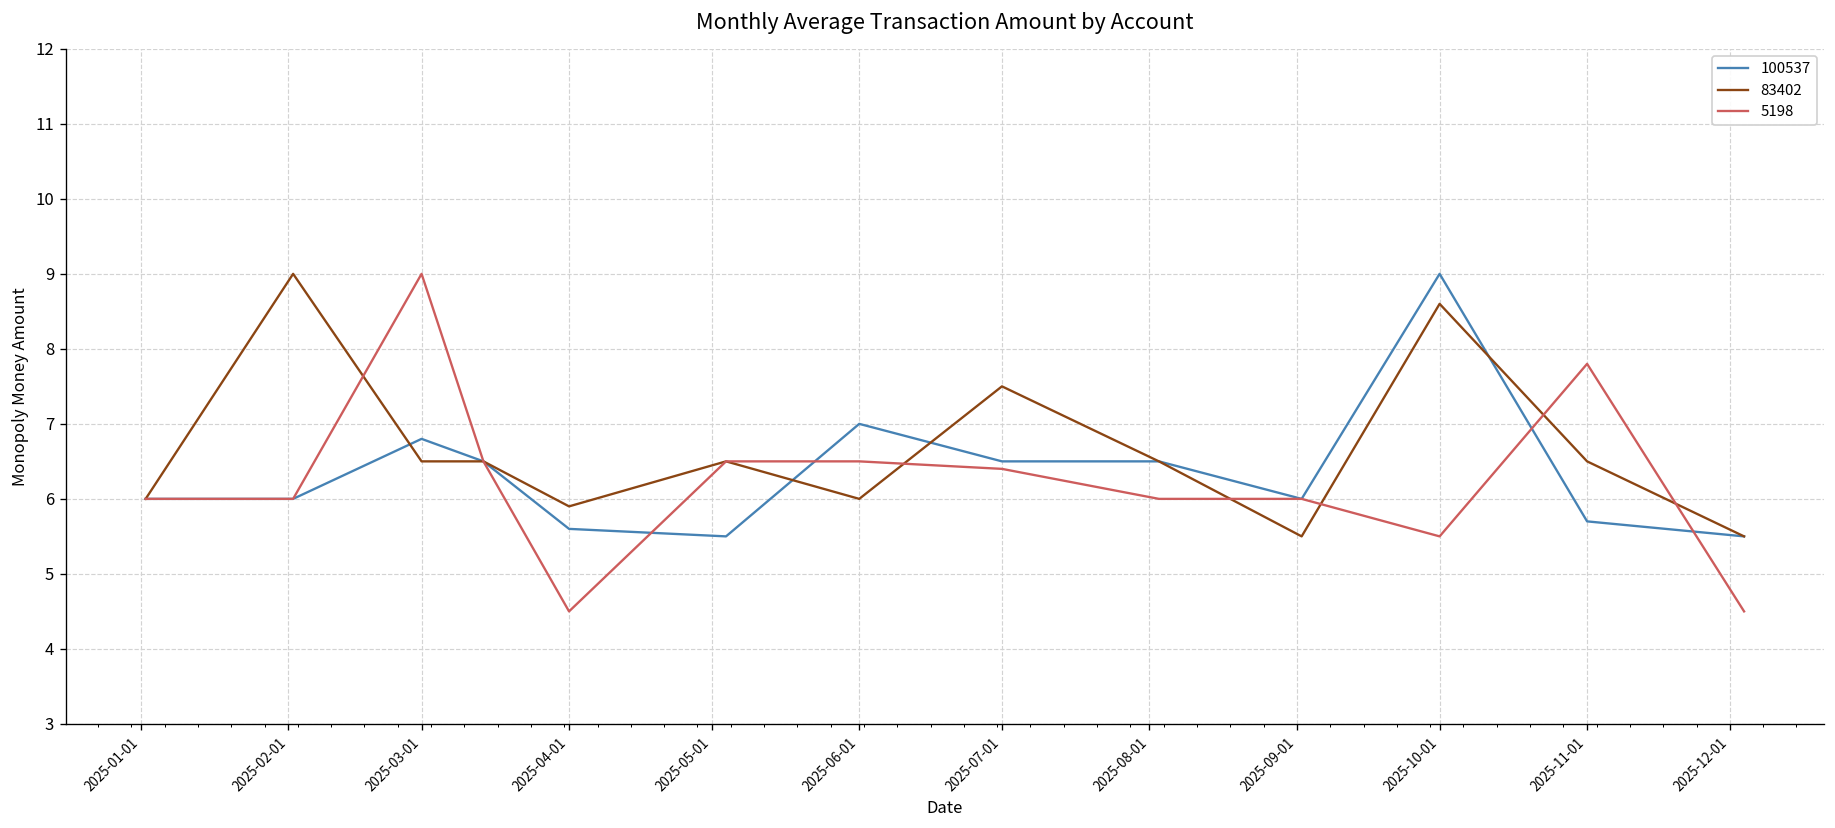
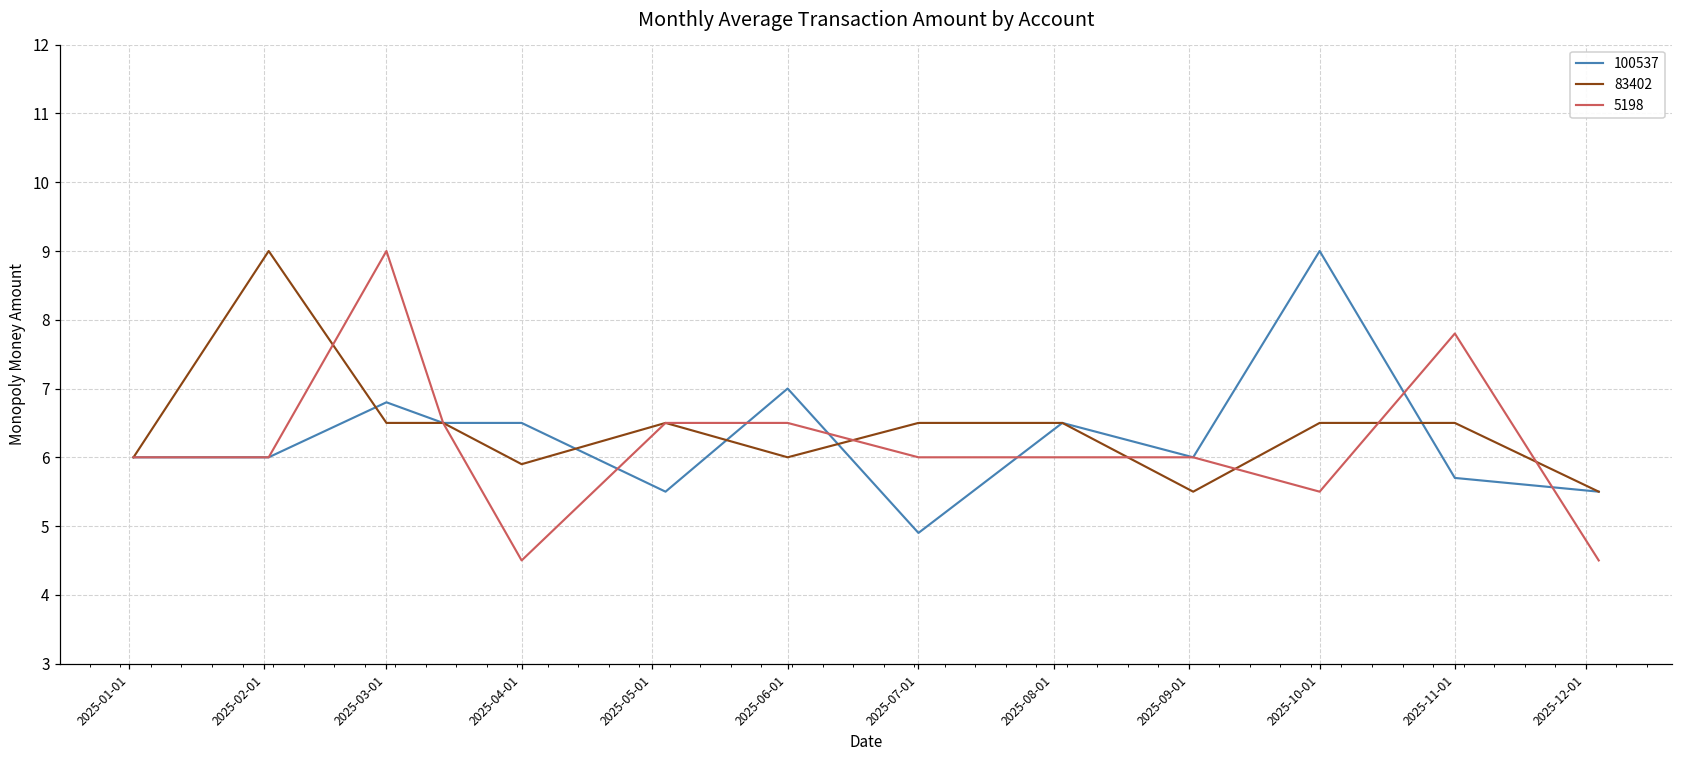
  {
    "100537": {
      "2025-03-01": 6.8,
-     "2025-04-01": 5.6,
+     "2025-04-01": 6.5,
      "2025-06-01": 7.0,
-     "2025-07-01": 6.5,
+     "2025-07-01": 4.9,
      "2025-10-01": 9.0,
      "2025-11-01": 5.7
    },
    "83402": {
      "2025-03-01": 6.5,
      "2025-04-01": 5.9,
      "2025-06-01": 6.0,
-     "2025-07-01": 7.5,
-     "2025-10-01": 8.6,
+     "2025-07-01": 6.5,
+     "2025-10-01": 6.5,
      "2025-11-01": 6.5
    },
    "5198": {
      "2025-03-01": 9.0,
      "2025-04-01": 4.5,
      "2025-06-01": 6.5,
-     "2025-07-01": 6.4,
+     "2025-07-01": 6.0,
      "2025-10-01": 5.5,
      "2025-11-01": 7.8
    }
  }
